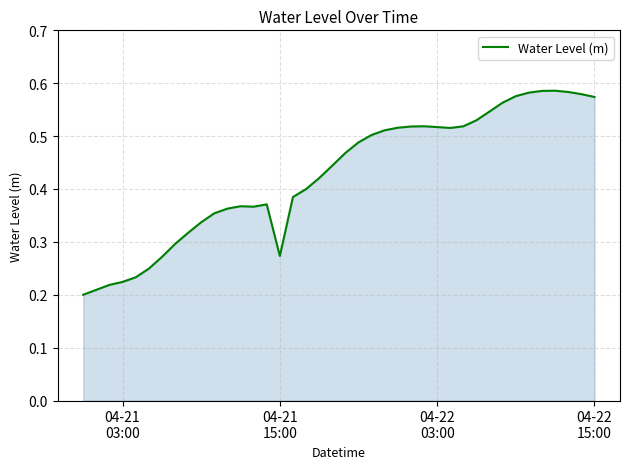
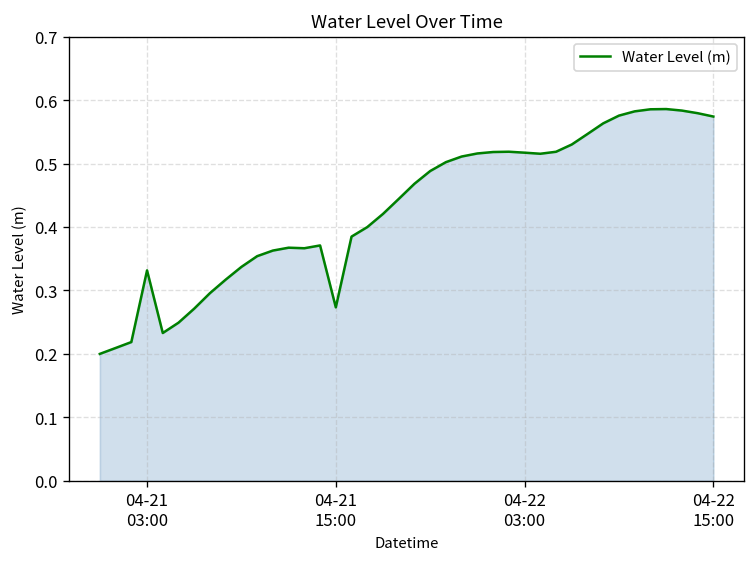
  {
-   "04-21 03:00": 0.22,
+   "04-21 03:00": 0.33,
    "04-21 15:00": 0.27,
    "04-22 03:00": 0.52,
    "04-22 15:00": 0.57
  }
